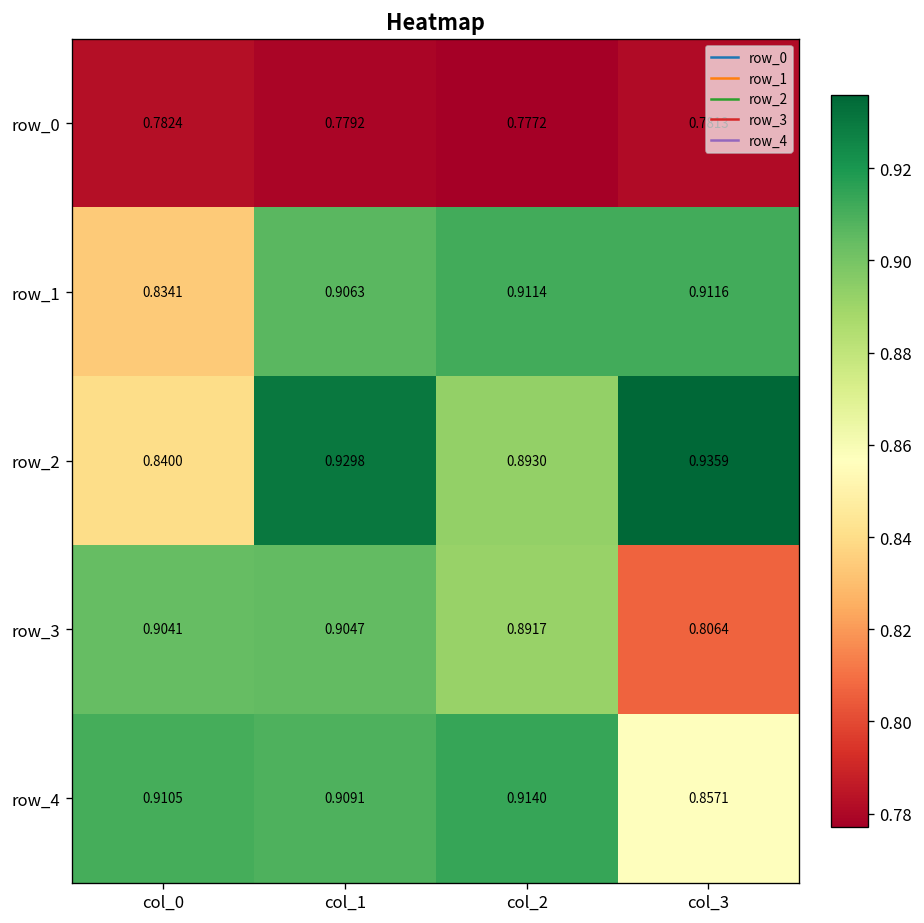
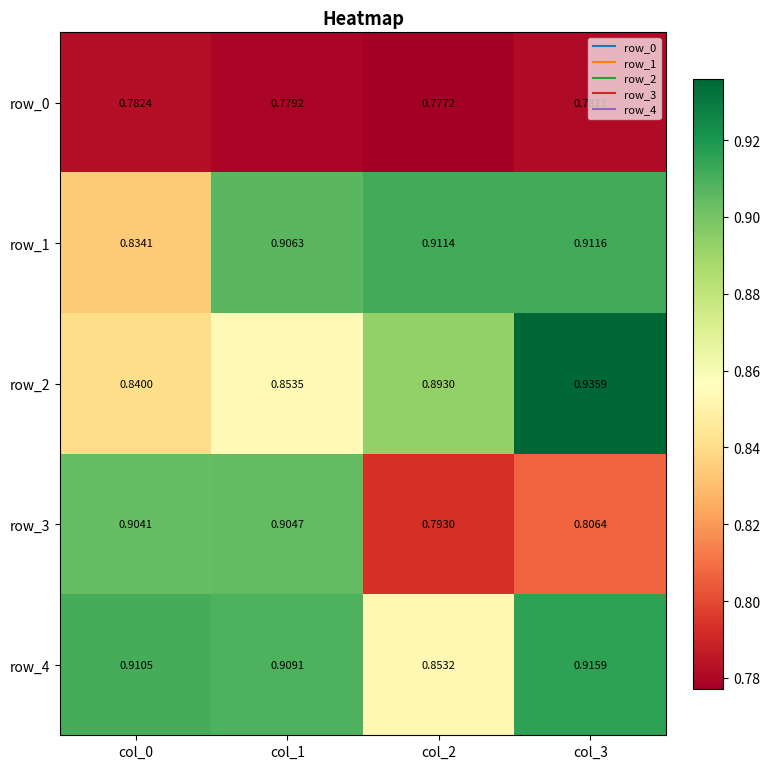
  {
    "row_0": {
      "col_0": 0.7824,
      "col_1": 0.7792,
      "col_2": 0.7772
    },
    "row_1": {
      "col_0": 0.8341,
      "col_1": 0.9063,
      "col_2": 0.9114,
      "col_3": 0.9116
    },
    "row_2": {
      "col_0": 0.8400,
-     "col_1": 0.9298,
+     "col_1": 0.8535,
      "col_2": 0.8930,
      "col_3": 0.9359
    },
    "row_3": {
      "col_0": 0.9041,
      "col_1": 0.9047,
-     "col_2": 0.8917,
+     "col_2": 0.7930,
      "col_3": 0.8064
    },
    "row_4": {
      "col_0": 0.9105,
      "col_1": 0.9091,
-     "col_2": 0.9140,
-     "col_3": 0.8571
+     "col_2": 0.8532,
+     "col_3": 0.9159
    }
  }
